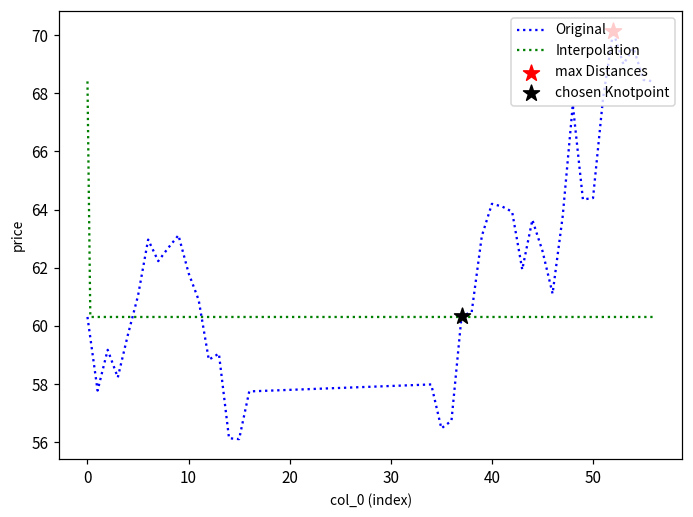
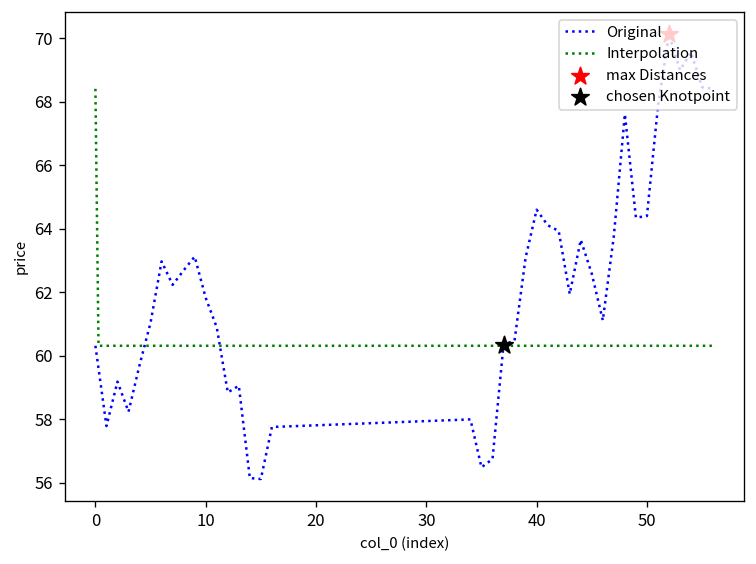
  {
    "Original": {
      "0": 60.3,
      "10": 61.8,
-     "40": 64.2,
+     "40": 64.6,
      "50": 64.4
    },
    "Interpolation": {
      "0": 68.4
    }
  }
